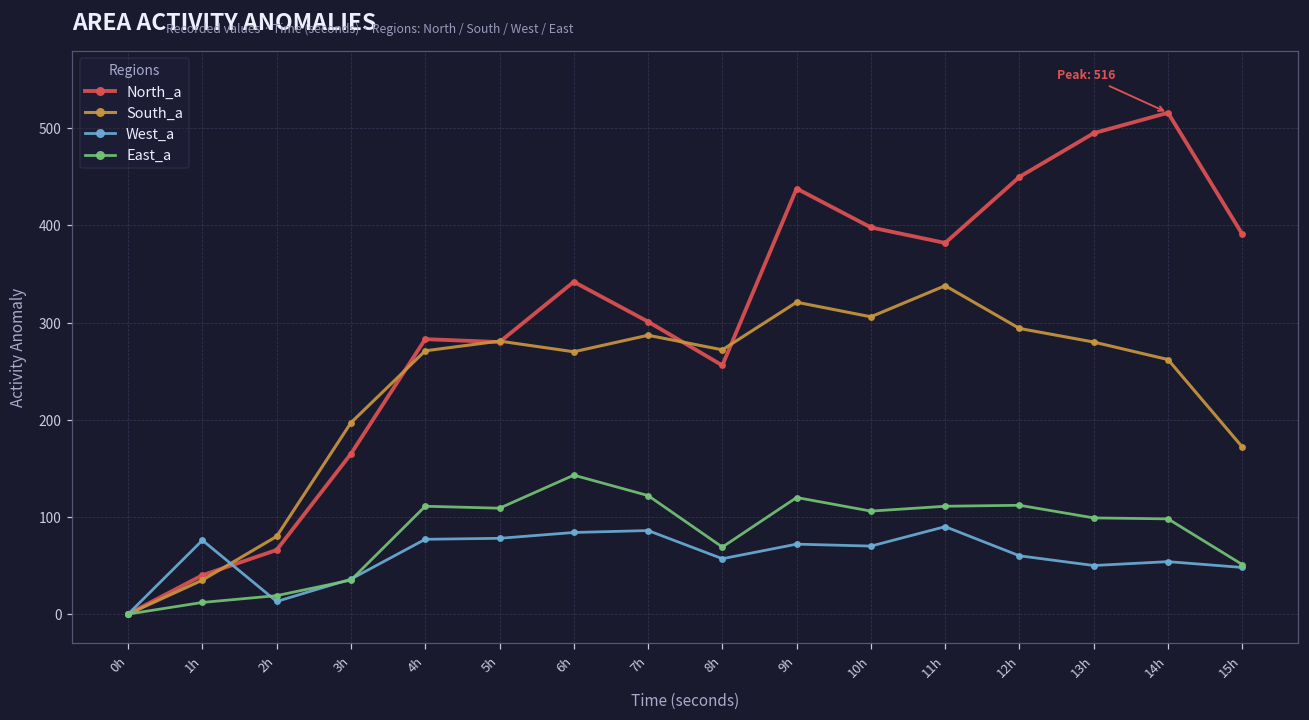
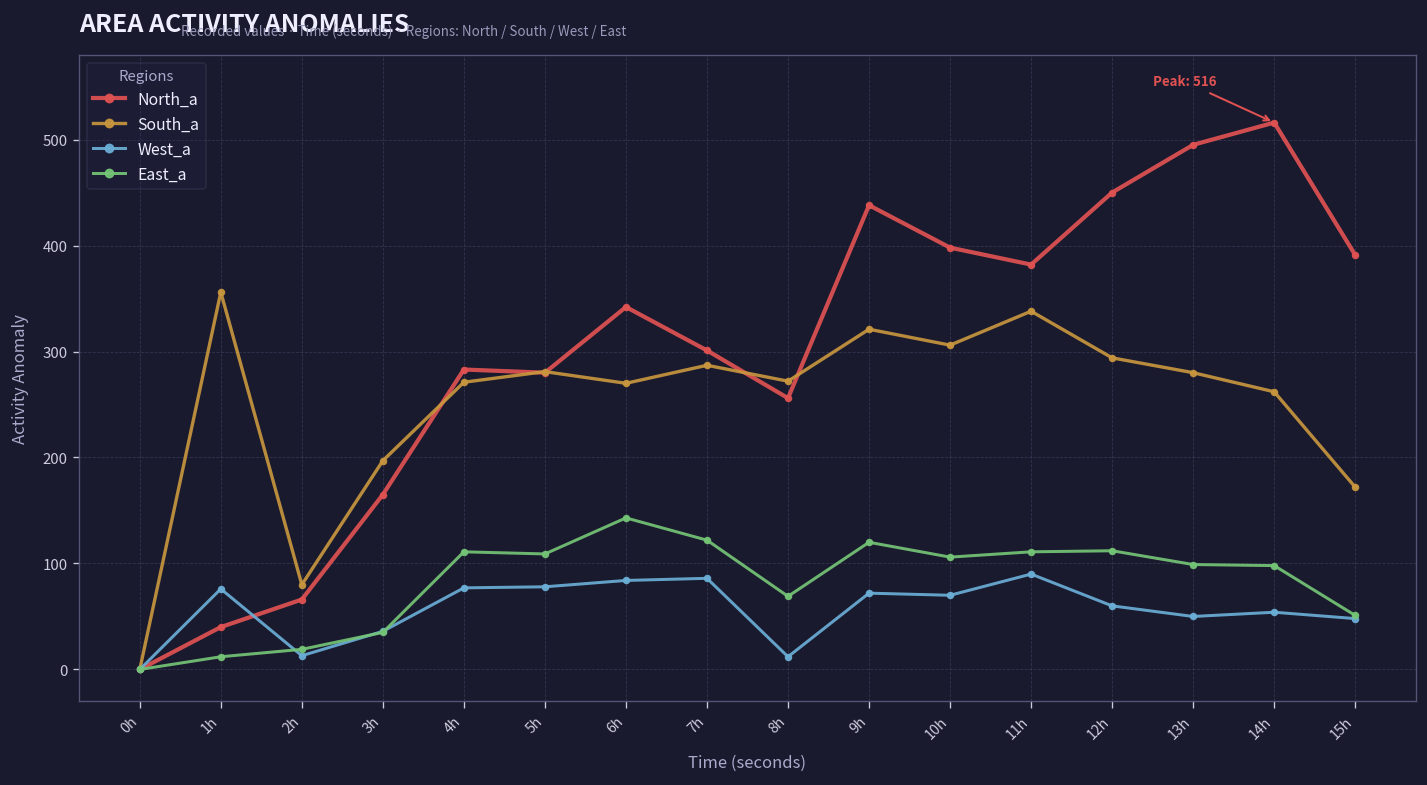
  {
    "North_a": {
      "14h": 516
    },
    "South_a": {
-     "1h": 40,
+     "1h": 360,
      "2h": 80,
      "3h": 200,
      "4h": 270,
      "6h": 270,
      "7h": 290,
      "8h": 270,
      "9h": 320,
      "10h": 310,
      "11h": 340,
      "12h": 290,
      "13h": 280,
      "14h": 260,
      "15h": 170
    },
    "West_a": {
      "1h": 80,
      "2h": 10,
      "4h": 80,
      "5h": 80,
      "6h": 80,
      "7h": 90,
-     "8h": 60,
+     "8h": 10,
      "9h": 70,
      "10h": 70,
      "11h": 90,
      "12h": 60,
      "13h": 50,
      "14h": 50,
      "15h": 50
    },
    "East_a": {
      "1h": 10,
      "2h": 20,
      "4h": 110,
      "5h": 110,
      "6h": 140,
      "7h": 120,
      "8h": 70,
      "9h": 120,
      "10h": 110,
      "11h": 110,
      "12h": 110,
      "13h": 100,
      "14h": 100,
      "15h": 50
    }
  }
